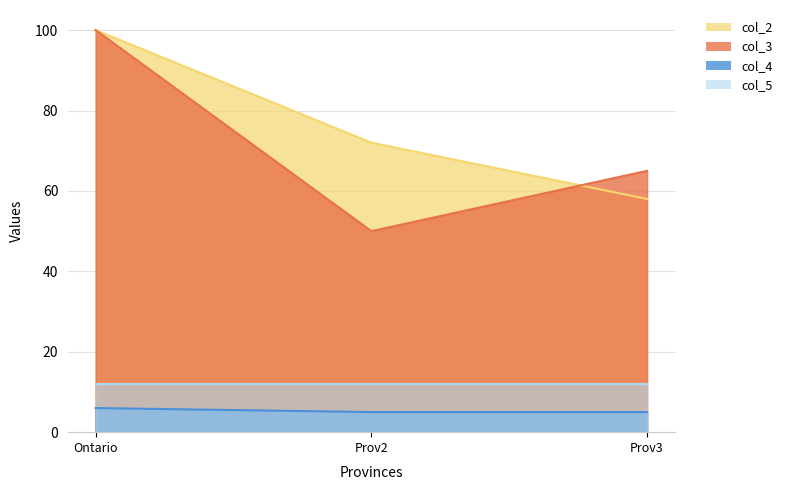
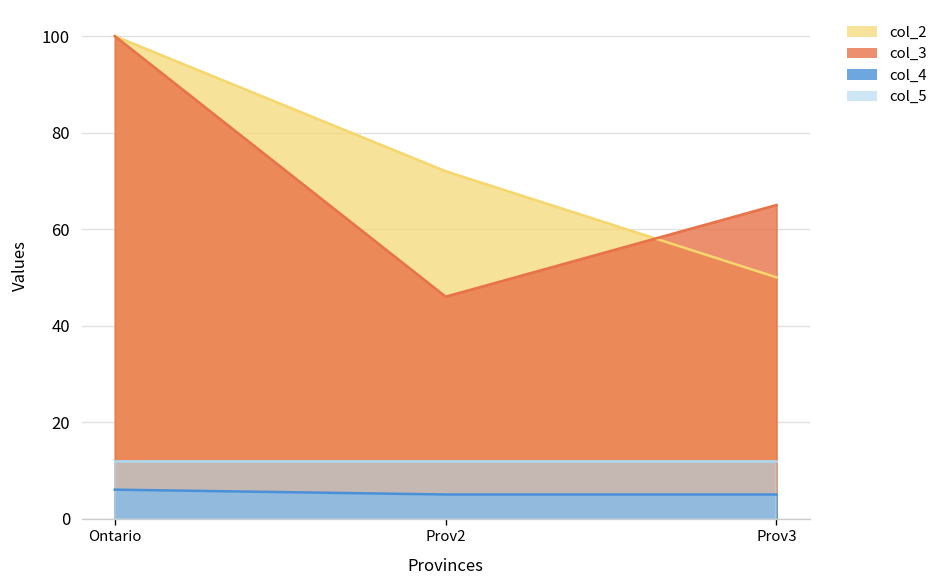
  {
    "col_2": {
      "Prov2": 72,
-     "Prov3": 58
+     "Prov3": 50
    },
    "col_3": {
-     "Prov2": 50,
+     "Prov2": 46,
      "Prov3": 65
    },
    "col_4": {
      "Ontario": 6,
      "Prov2": 5,
      "Prov3": 5
    },
    "col_5": {
      "Ontario": 12,
      "Prov2": 12,
      "Prov3": 12
    }
  }
